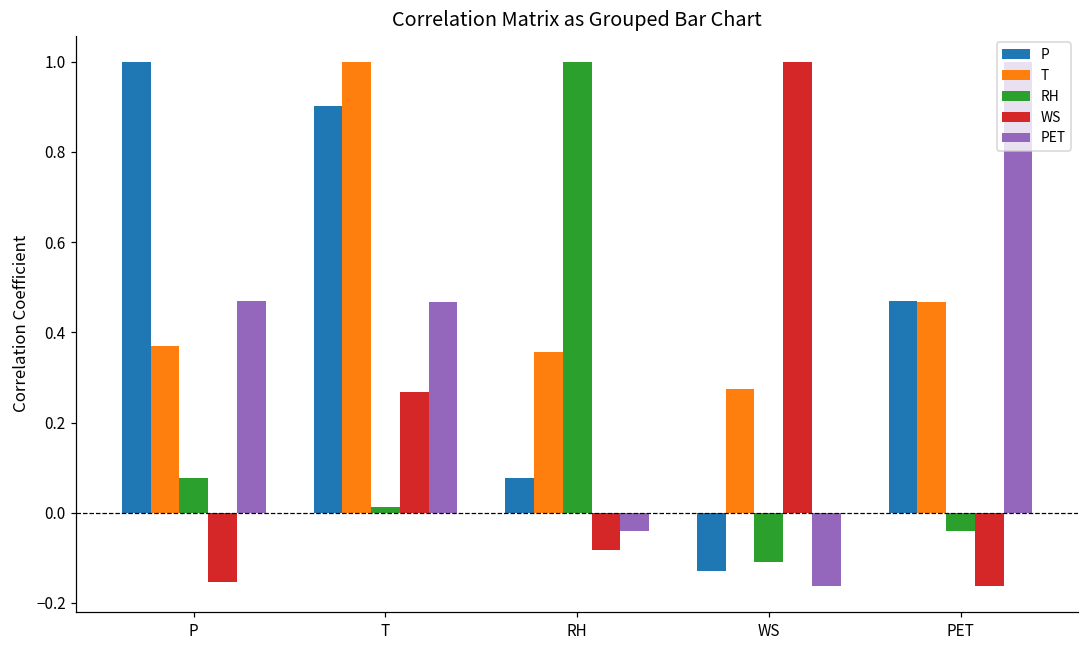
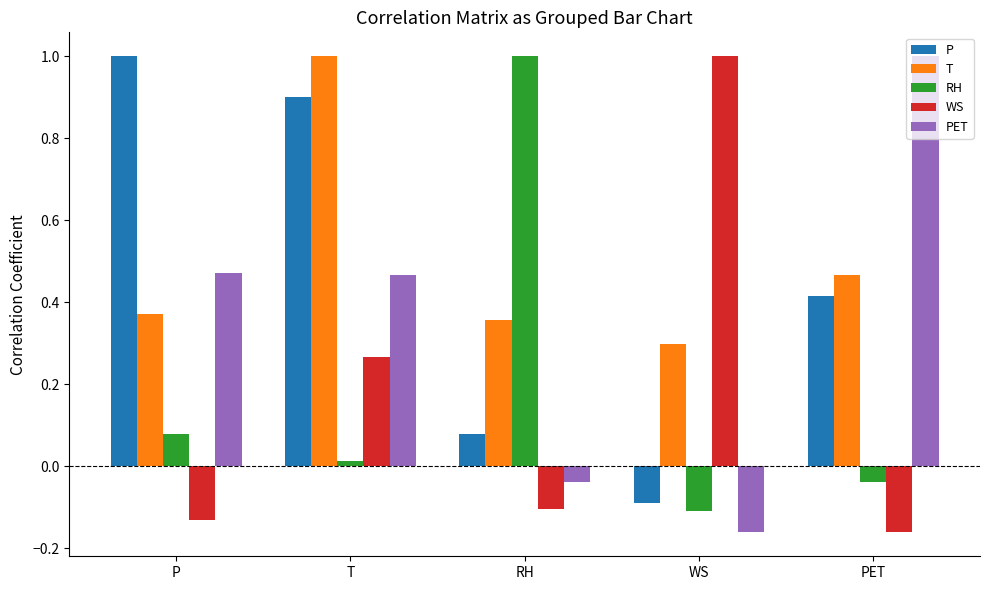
  {
    "P": {
      "P": 1.00,
      "T": 0.90,
      "RH": 0.08,
-     "WS": -0.13,
-     "PET": 0.47
+     "WS": -0.09,
+     "PET": 0.41
    },
    "T": {
      "P": 0.37,
      "T": 1.00,
      "RH": 0.36,
-     "WS": 0.27,
+     "WS": 0.30,
      "PET": 0.47
    },
    "RH": {
      "P": 0.08,
      "T": 0.01,
      "RH": 1.00,
      "WS": -0.11,
      "PET": -0.04
    },
    "WS": {
-     "P": -0.15,
+     "P": -0.13,
      "T": 0.27,
-     "RH": -0.08,
+     "RH": -0.11,
      "WS": 1.00,
      "PET": -0.16
    },
    "PET": {
      "P": 0.47,
      "T": 0.47,
      "RH": -0.04,
      "WS": -0.16
    }
  }
